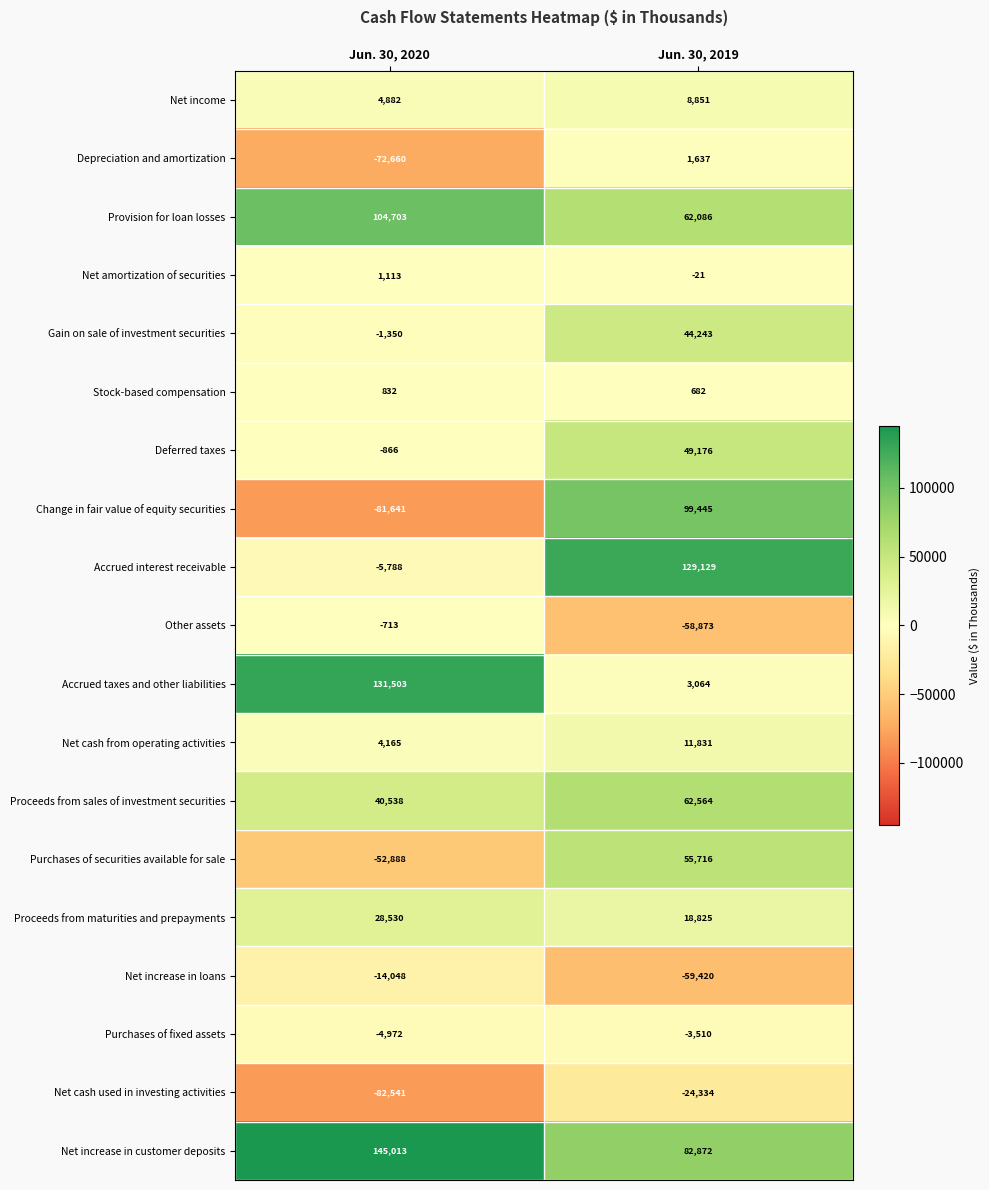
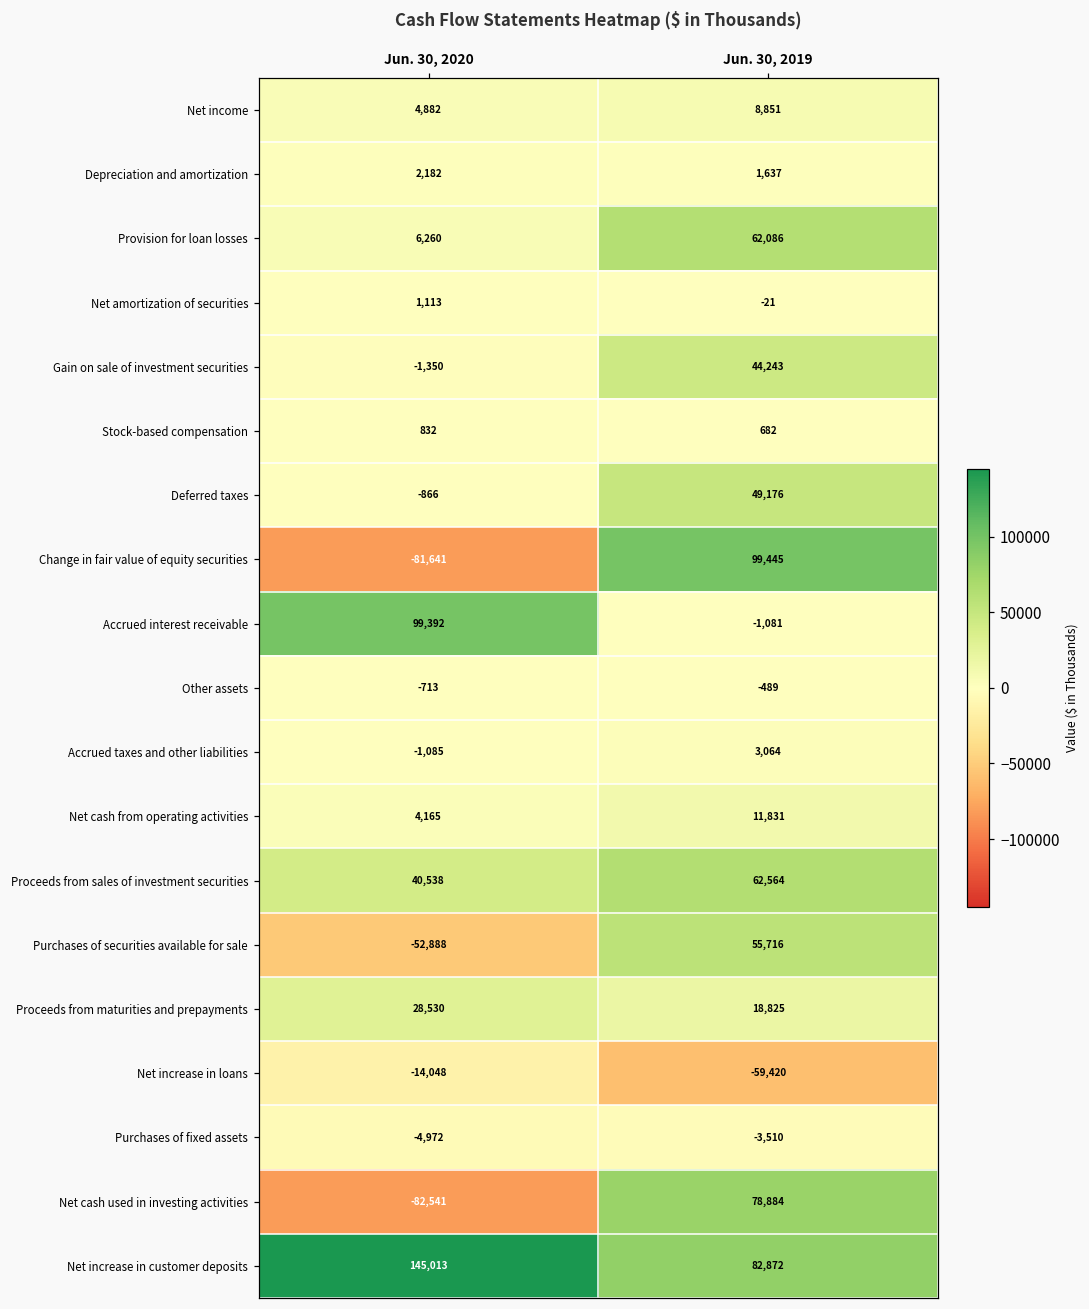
  {
    "Net income": {
      "Jun. 30, 2020": "4,882",
      "Jun. 30, 2019": "8,851"
    },
    "Depreciation and amortization": {
-     "Jun. 30, 2020": "-72,660",
+     "Jun. 30, 2020": "2,182",
      "Jun. 30, 2019": "1,637"
    },
    "Provision for loan losses": {
-     "Jun. 30, 2020": "104,703",
+     "Jun. 30, 2020": "6,260",
      "Jun. 30, 2019": "62,086"
    },
    "Net amortization of securities": {
      "Jun. 30, 2020": "1,113",
      "Jun. 30, 2019": "-21"
    },
    "Gain on sale of investment securities": {
      "Jun. 30, 2020": "-1,350",
      "Jun. 30, 2019": "44,243"
    },
    "Stock-based compensation": {
      "Jun. 30, 2020": "832",
      "Jun. 30, 2019": "682"
    },
    "Deferred taxes": {
      "Jun. 30, 2020": "-866",
      "Jun. 30, 2019": "49,176"
    },
    "Change in fair value of equity securities": {
      "Jun. 30, 2020": "-81,641",
      "Jun. 30, 2019": "99,445"
    },
    "Accrued interest receivable": {
-     "Jun. 30, 2020": "-5,788",
-     "Jun. 30, 2019": "129,129"
+     "Jun. 30, 2020": "99,392",
+     "Jun. 30, 2019": "-1,081"
    },
    "Other assets": {
      "Jun. 30, 2020": "-713",
-     "Jun. 30, 2019": "-58,873"
+     "Jun. 30, 2019": "-489"
    },
    "Accrued taxes and other liabilities": {
-     "Jun. 30, 2020": "131,503",
+     "Jun. 30, 2020": "-1,085",
      "Jun. 30, 2019": "3,064"
    },
    "Net cash from operating activities": {
      "Jun. 30, 2020": "4,165",
      "Jun. 30, 2019": "11,831"
    },
    "Proceeds from sales of investment securities": {
      "Jun. 30, 2020": "40,538",
      "Jun. 30, 2019": "62,564"
    },
    "Purchases of securities available for sale": {
      "Jun. 30, 2020": "-52,888",
      "Jun. 30, 2019": "55,716"
    },
    "Proceeds from maturities and prepayments": {
      "Jun. 30, 2020": "28,530",
      "Jun. 30, 2019": "18,825"
    },
    "Net increase in loans": {
      "Jun. 30, 2020": "-14,048",
      "Jun. 30, 2019": "-59,420"
    },
    "Purchases of fixed assets": {
      "Jun. 30, 2020": "-4,972",
      "Jun. 30, 2019": "-3,510"
    },
    "Net cash used in investing activities": {
      "Jun. 30, 2020": "-82,541",
-     "Jun. 30, 2019": "-24,334"
+     "Jun. 30, 2019": "78,884"
    },
    "Net increase in customer deposits": {
      "Jun. 30, 2020": "145,013",
      "Jun. 30, 2019": "82,872"
    }
  }
